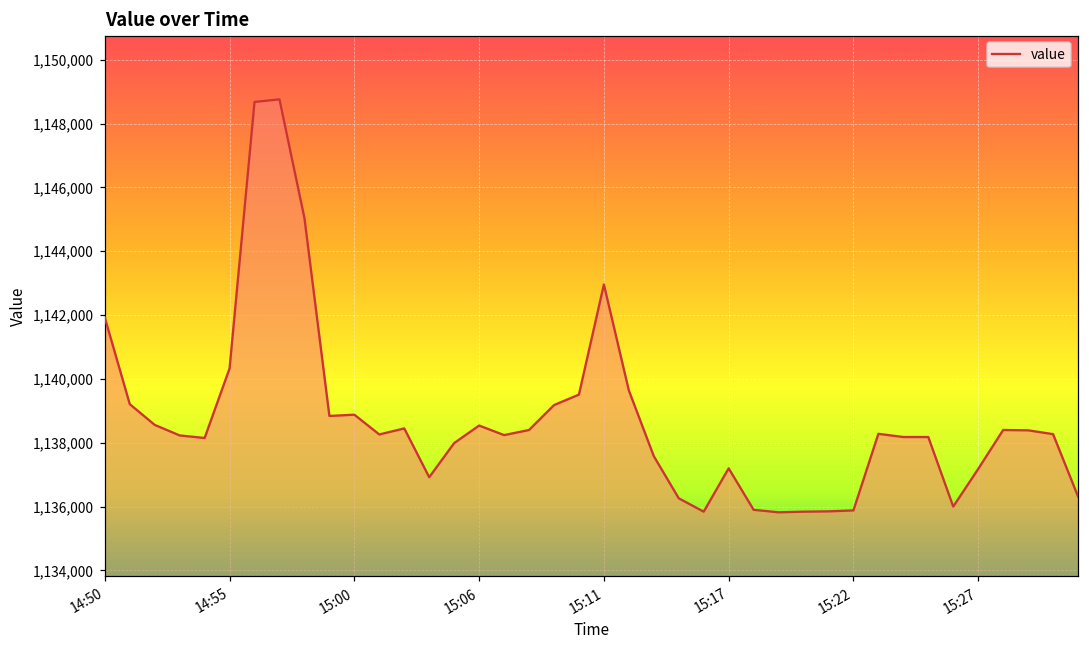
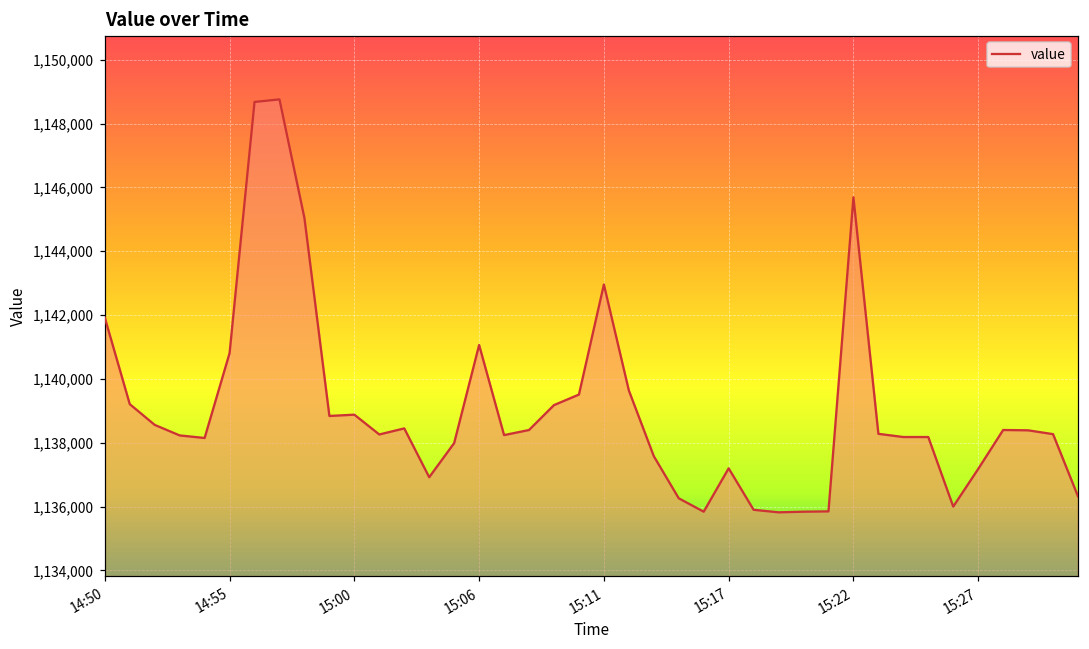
  {
    "14:50": "1,141,900",
-   "14:55": "1,140,300",
+   "14:55": "1,140,800",
    "15:00": "1,138,900",
-   "15:06": "1,138,500",
+   "15:06": "1,141,100",
    "15:11": "1,143,000",
    "15:17": "1,137,200",
-   "15:22": "1,135,900",
+   "15:22": "1,145,700",
    "15:27": "1,137,200"
  }
